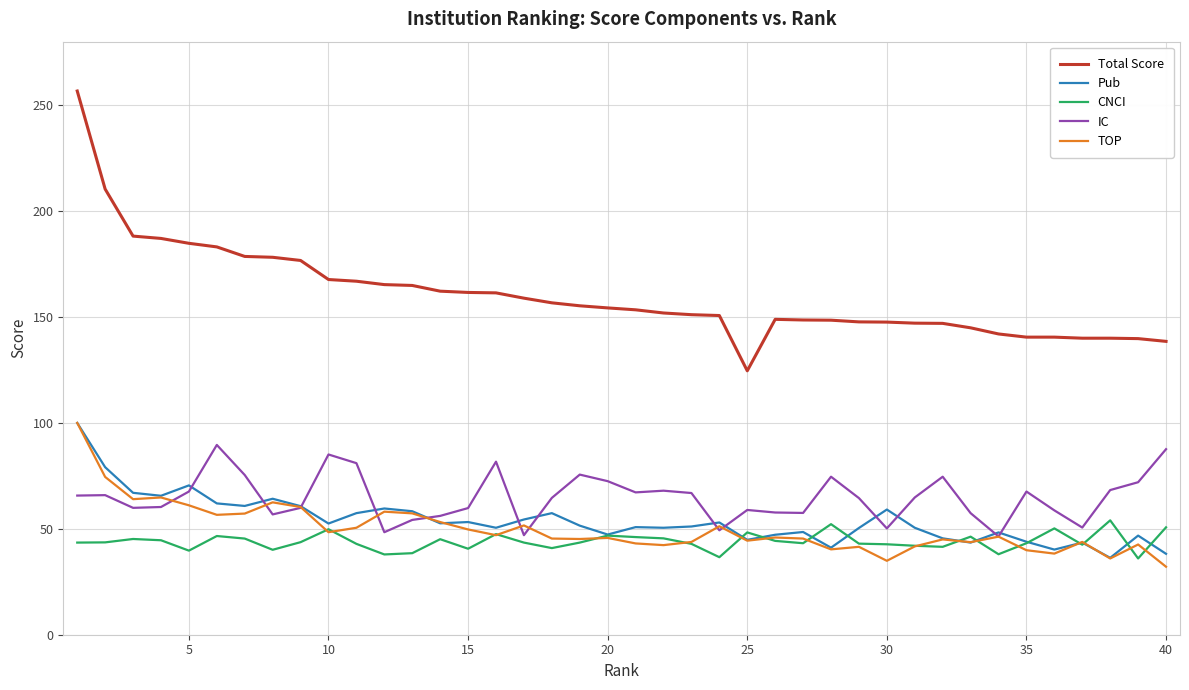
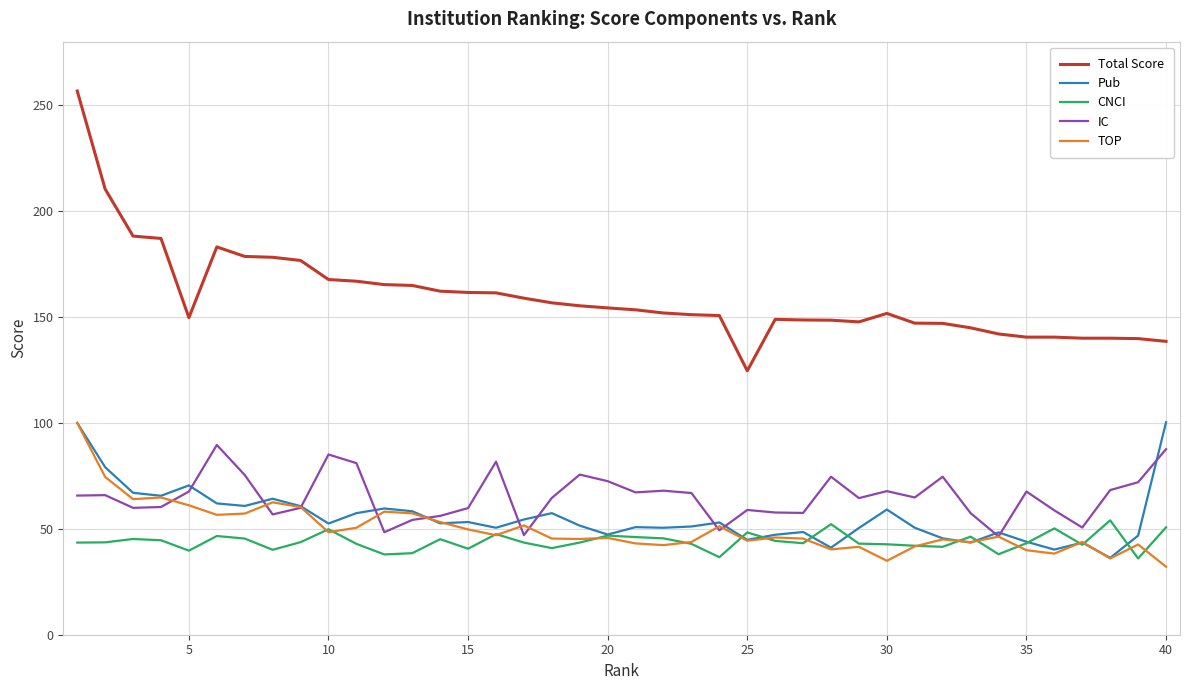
  {
    "Total Score": {
-     "5": 185,
+     "5": 150,
      "10": 168,
      "15": 162,
      "20": 154,
      "25": 125,
-     "30": 148,
+     "30": 152,
      "35": 141,
      "40": 139
    },
    "Pub": {
      "5": 71,
      "10": 53,
      "15": 53,
      "30": 59,
-     "40": 38
+     "40": 100
    },
    "CNCI": {
      "5": 40,
      "10": 50,
      "15": 41,
      "25": 48,
      "30": 43,
      "40": 51
    },
    "IC": {
      "5": 68,
      "10": 85,
      "15": 60,
      "20": 73,
      "25": 59,
-     "30": 50,
+     "30": 68,
      "35": 68,
      "40": 88
    },
    "TOP": {
      "5": 61,
      "10": 48,
      "15": 50,
      "30": 35,
      "35": 40,
      "40": 32
    }
  }
